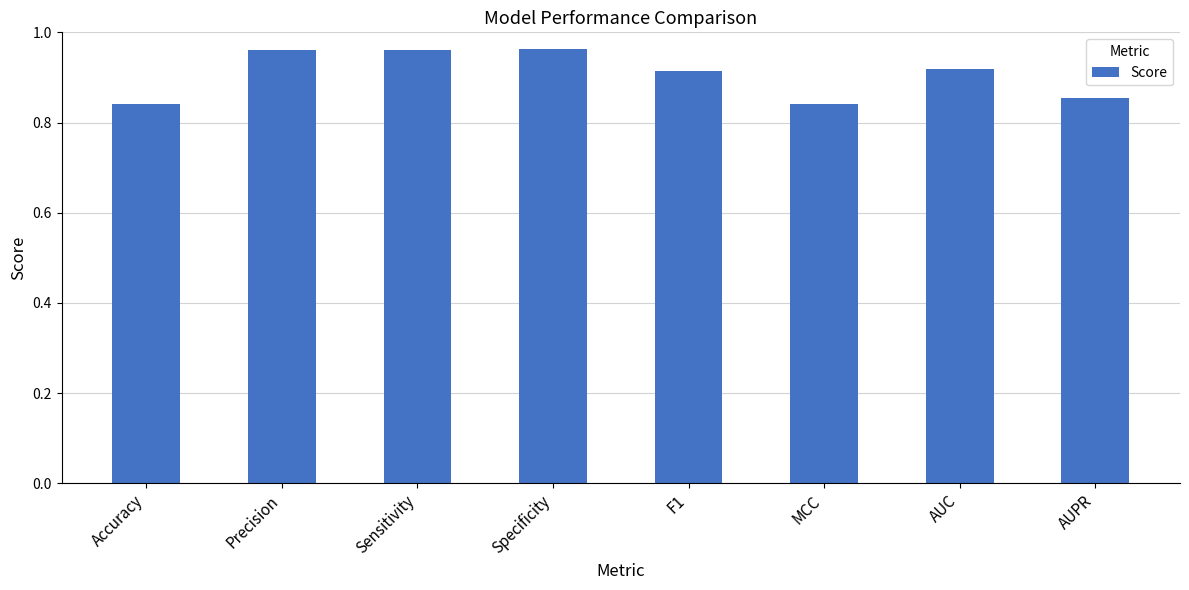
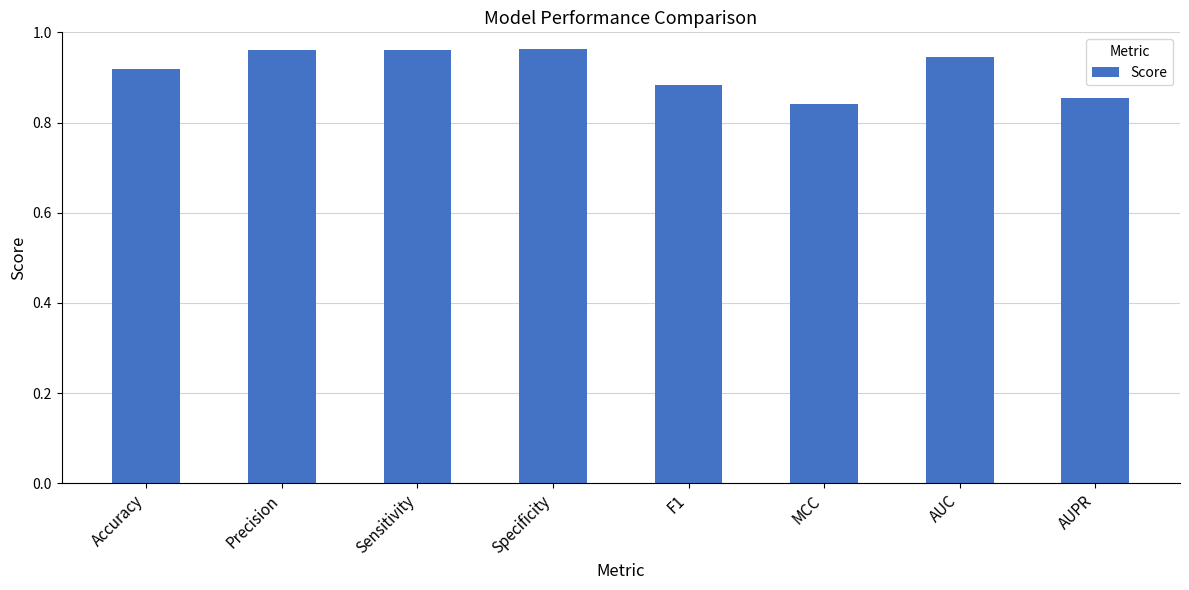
  {
-   "Accuracy": 0.84,
+   "Accuracy": 0.92,
    "Precision": 0.96,
    "Sensitivity": 0.96,
    "Specificity": 0.96,
-   "F1": 0.91,
+   "F1": 0.88,
    "MCC": 0.84,
-   "AUC": 0.92,
+   "AUC": 0.94,
    "AUPR": 0.85
  }
